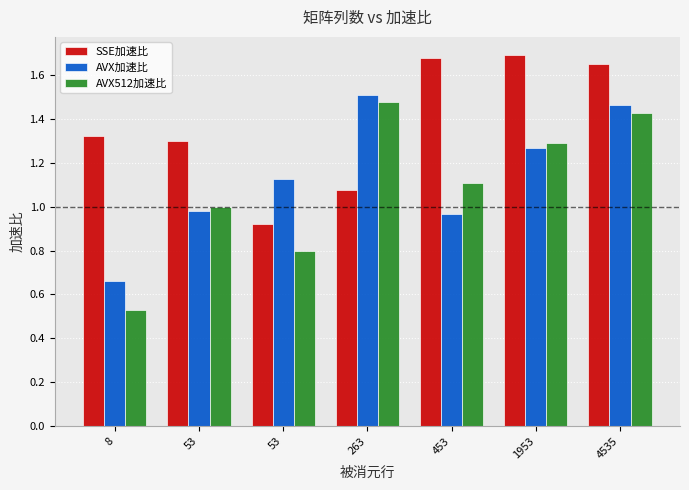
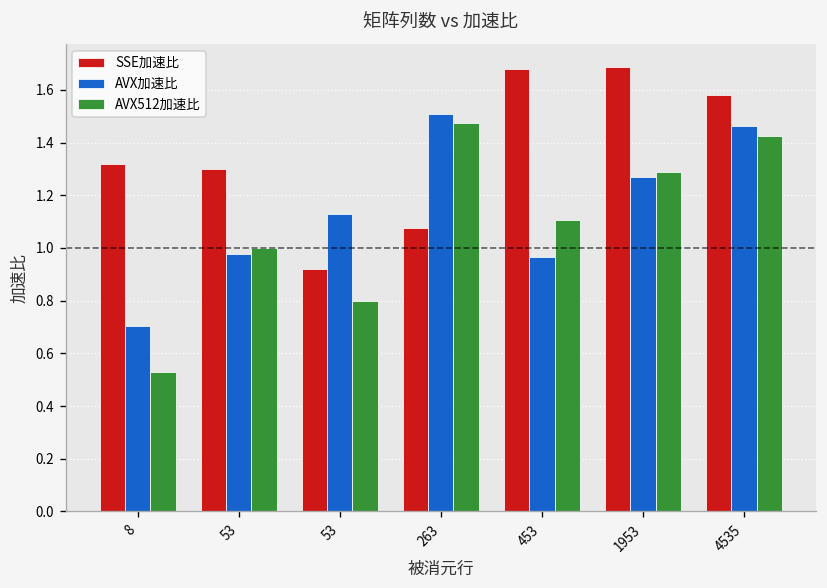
  {
    "SSE加速比": {
      "8": 1.32,
      "263": 1.07,
      "453": 1.68,
      "1953": 1.69,
-     "4535": 1.65
+     "4535": 1.58
    },
    "AVX加速比": {
-     "8": 0.66,
+     "8": 0.70,
      "263": 1.51,
      "453": 0.97,
      "1953": 1.27,
      "4535": 1.46
    },
    "AVX512加速比": {
      "8": 0.53,
      "263": 1.47,
      "453": 1.11,
      "1953": 1.29,
      "4535": 1.43
    }
  }
